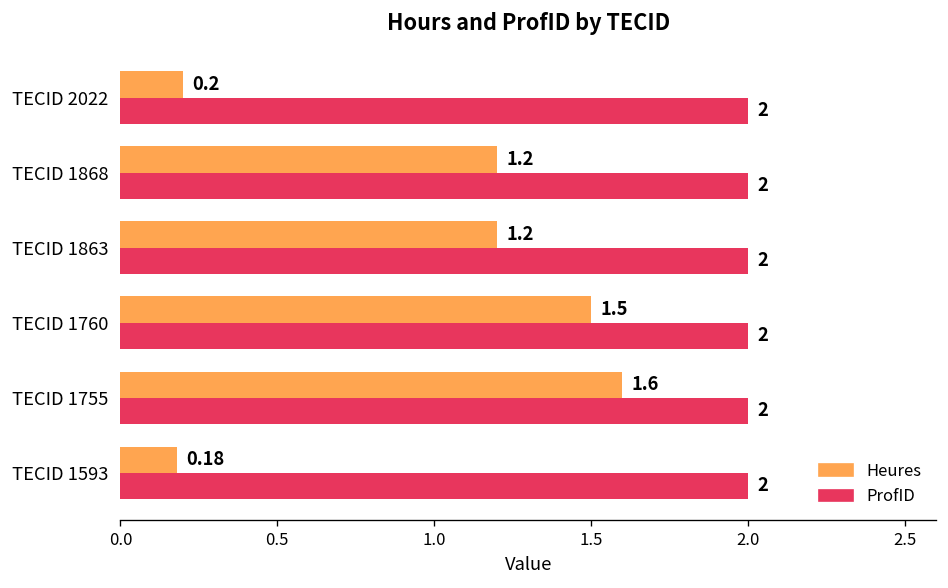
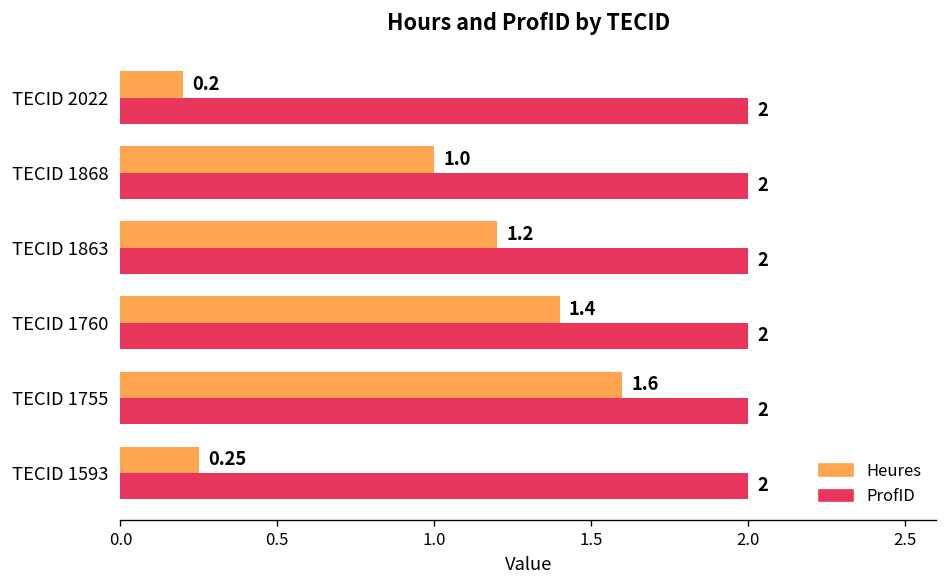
  {
    "Heures": {
      "TECID 2022": 0.2,
-     "TECID 1868": 1.2,
+     "TECID 1868": 1.0,
      "TECID 1863": 1.2,
-     "TECID 1760": 1.5,
+     "TECID 1760": 1.4,
      "TECID 1755": 1.6,
-     "TECID 1593": 0.18
+     "TECID 1593": 0.25
    },
    "ProfID": {
      "TECID 2022": 2,
      "TECID 1868": 2,
      "TECID 1863": 2,
      "TECID 1760": 2,
      "TECID 1755": 2,
      "TECID 1593": 2
    }
  }
